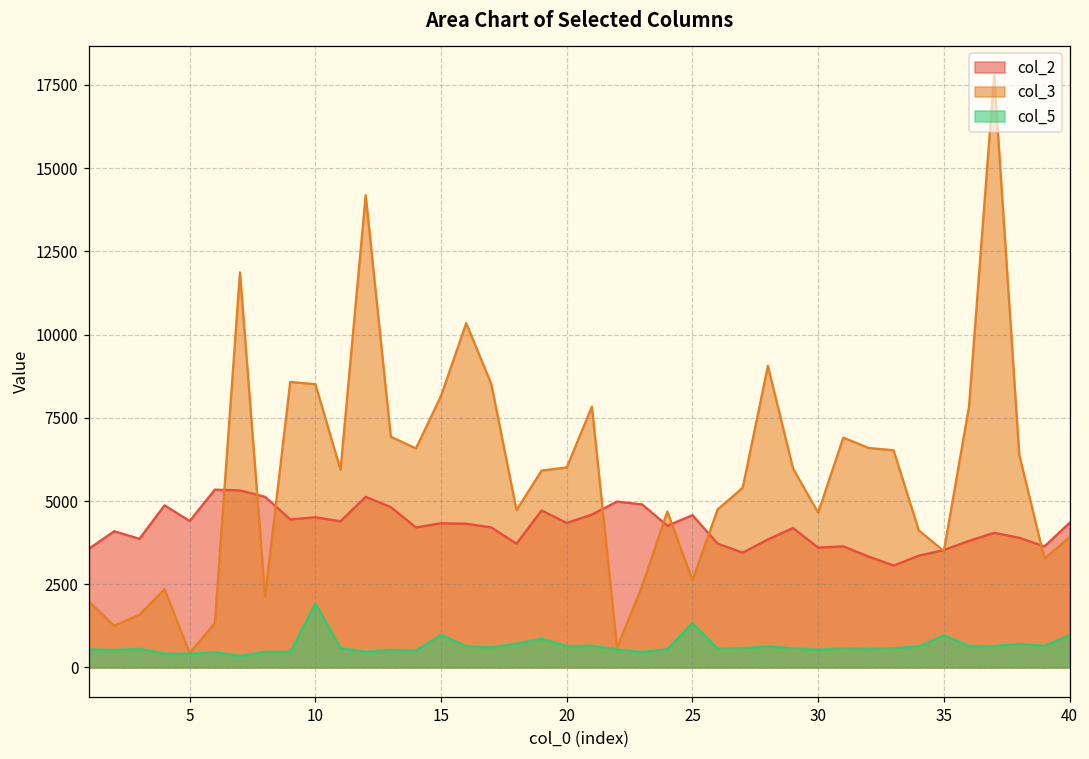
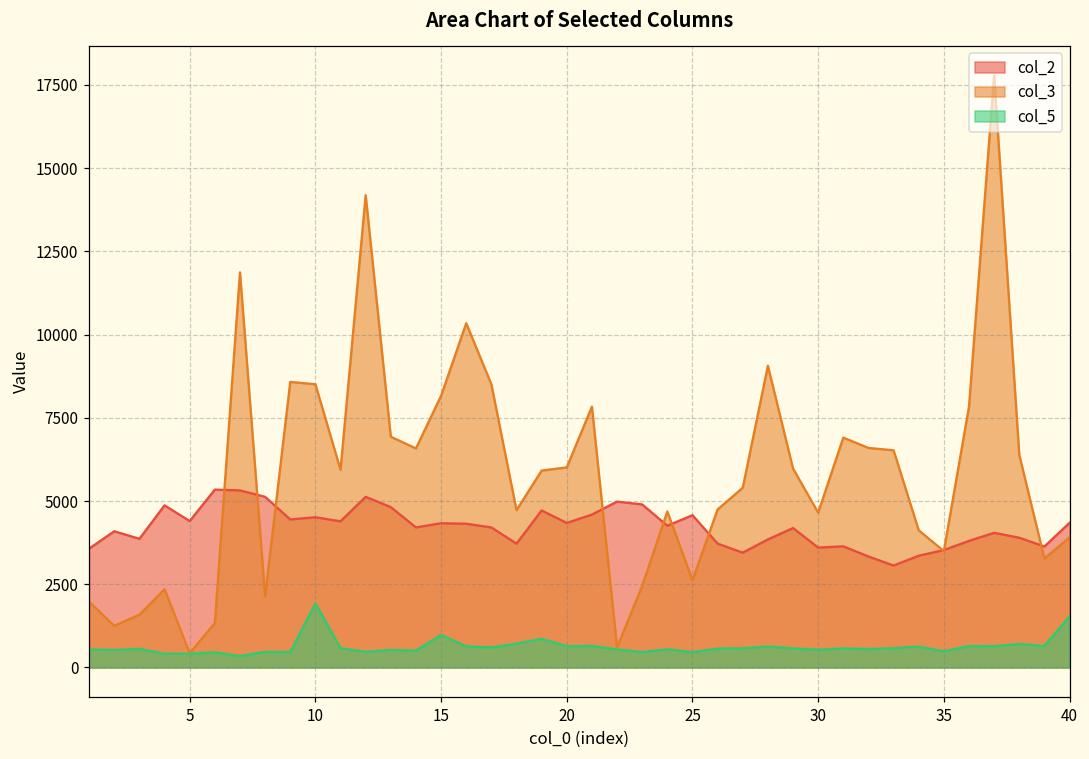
  {
    "col_5": {
      "10": 1900,
      "15": 1000,
      "20": 600,
-     "25": 1300,
+     "25": 500,
      "30": 500,
-     "35": 1000,
-     "40": 1000
+     "35": 500,
+     "40": 1500
    }
  }
